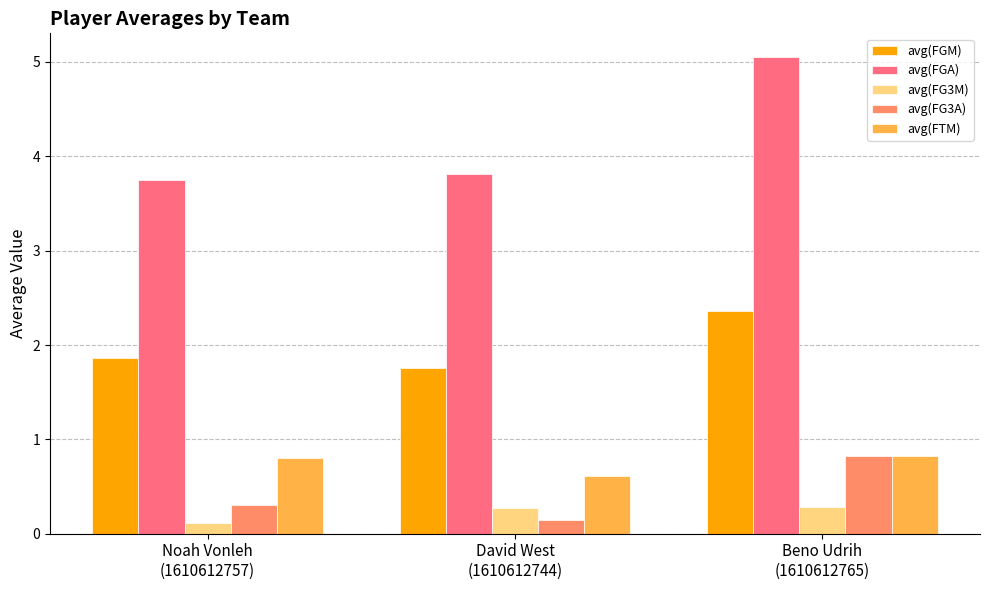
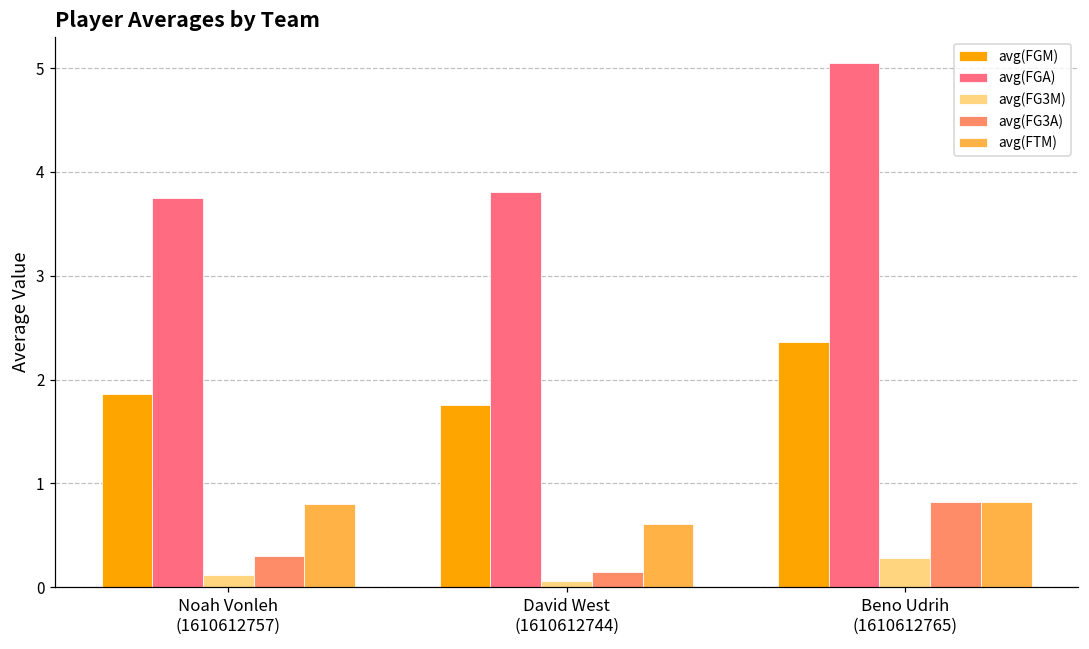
  {
    "avg(FGM)": {
      "Noah Vonleh (1610612757)": 1.9,
      "David West (1610612744)": 1.8,
      "Beno Udrih (1610612765)": 2.4
    },
    "avg(FG3M)": {
      "Noah Vonleh (1610612757)": 0.1,
-     "David West (1610612744)": 0.3,
+     "David West (1610612744)": 0.1,
      "Beno Udrih (1610612765)": 0.3
    }
  }
